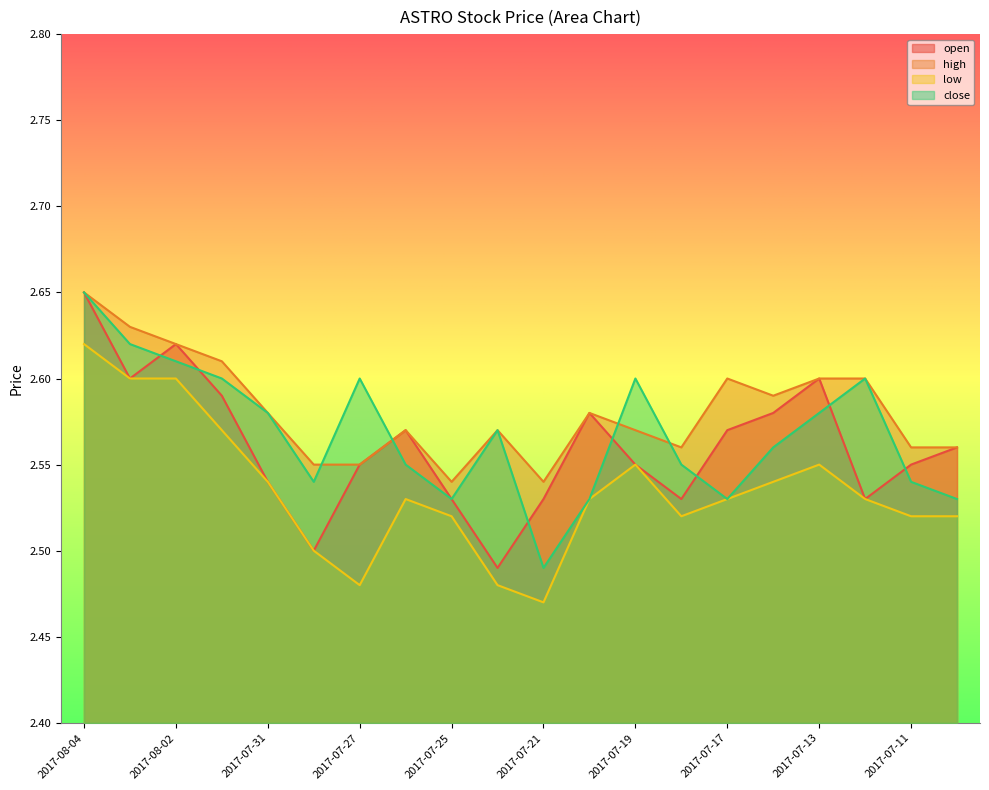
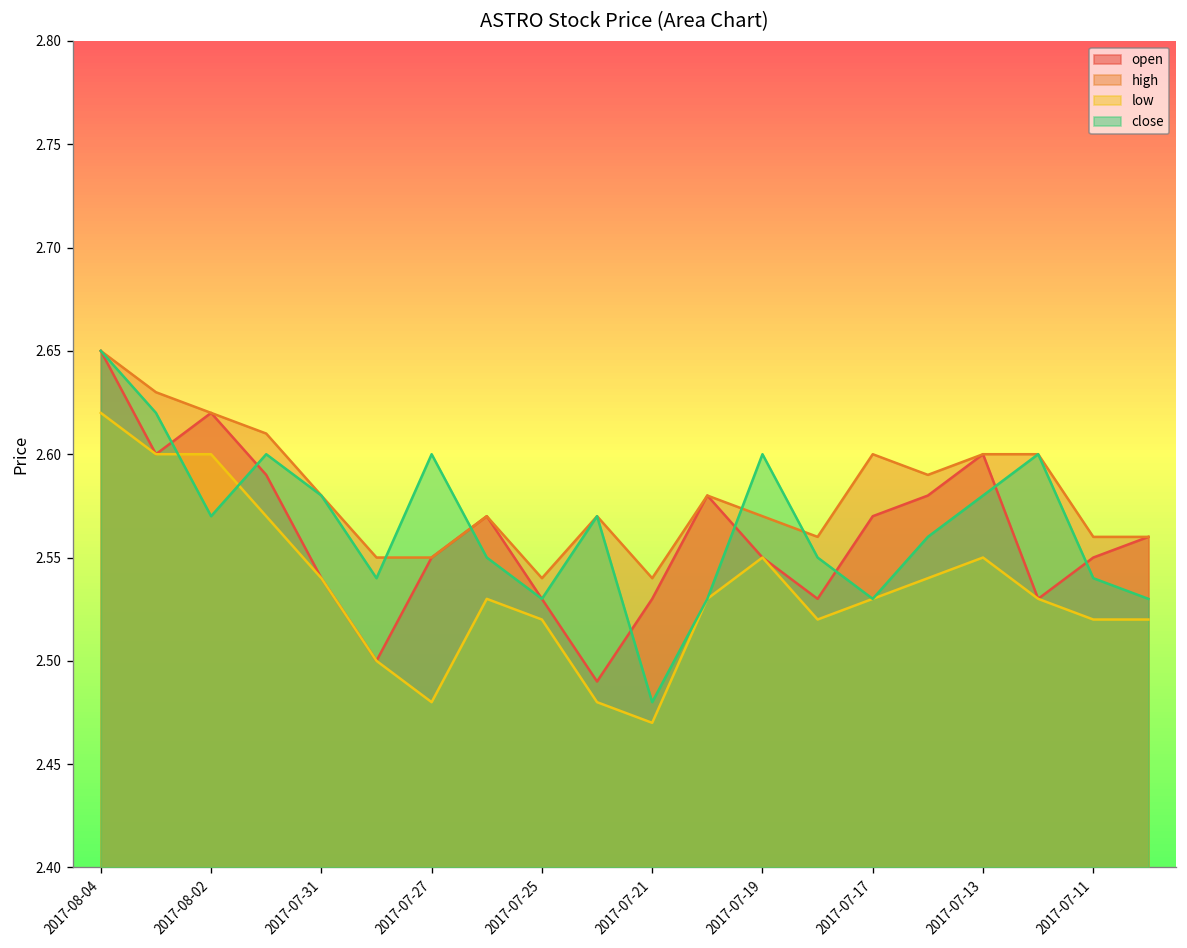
  {
    "close": {
-     "2017-08-02": 2.61,
+     "2017-08-02": 2.57,
      "2017-07-27": 2.60,
-     "2017-07-21": 2.49,
+     "2017-07-21": 2.48,
      "2017-07-19": 2.60,
      "2017-07-13": 2.58,
      "2017-07-11": 2.54
    }
  }
